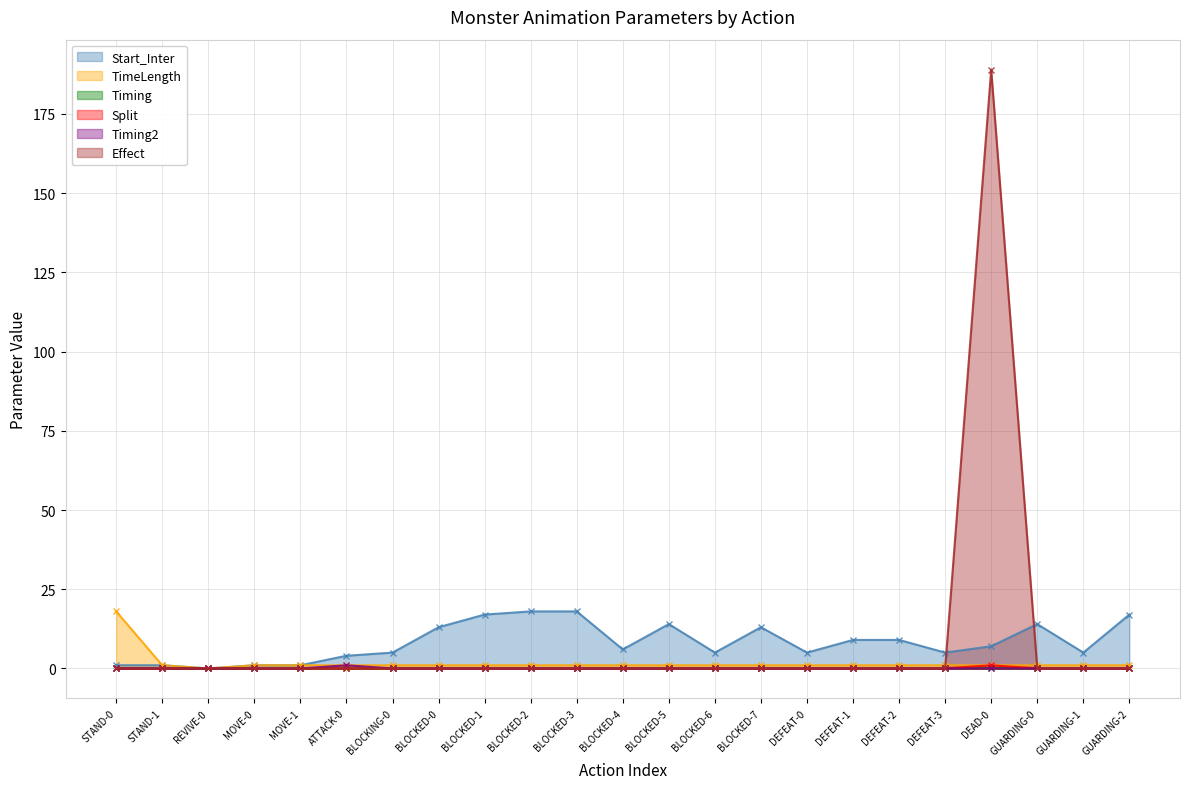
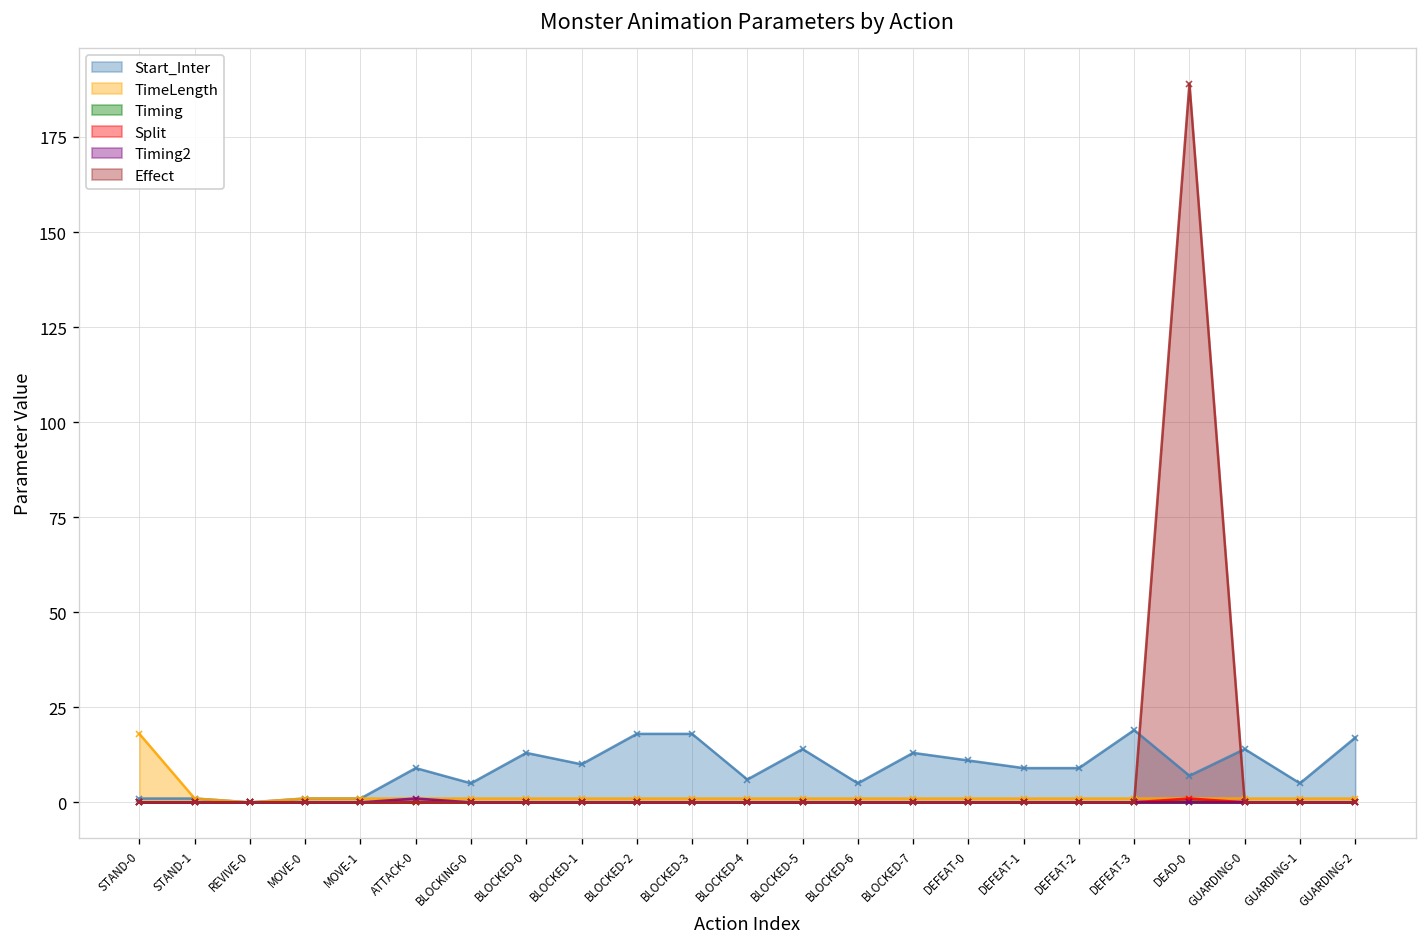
  {
    "Start_Inter": {
      "STAND-0": 1,
-     "ATTACK-0": 4,
+     "ATTACK-0": 9,
      "BLOCKING-0": 5,
      "BLOCKED-0": 13,
-     "BLOCKED-1": 17,
+     "BLOCKED-1": 10,
      "BLOCKED-2": 18,
      "BLOCKED-3": 18,
      "BLOCKED-4": 6,
      "BLOCKED-5": 14,
      "BLOCKED-6": 5,
      "BLOCKED-7": 13,
-     "DEFEAT-0": 5,
+     "DEFEAT-0": 11,
      "DEFEAT-1": 9,
      "DEFEAT-2": 9,
-     "DEFEAT-3": 5,
+     "DEFEAT-3": 19,
      "DEAD-0": 7,
      "GUARDING-0": 14,
      "GUARDING-1": 5,
      "GUARDING-2": 17
    },
    "TimeLength": {
      "STAND-0": 18,
      "BLOCKING-0": 1,
      "BLOCKED-0": 1,
      "BLOCKED-1": 1,
      "BLOCKED-2": 1,
      "BLOCKED-3": 1,
      "BLOCKED-4": 1,
      "BLOCKED-5": 1,
      "BLOCKED-6": 1,
      "BLOCKED-7": 1,
      "DEFEAT-0": 1,
      "DEFEAT-1": 1,
      "DEFEAT-2": 1,
      "DEFEAT-3": 1,
      "GUARDING-0": 1,
      "GUARDING-1": 1,
      "GUARDING-2": 1
    },
    "Effect": {
      "DEAD-0": 189
    }
  }
